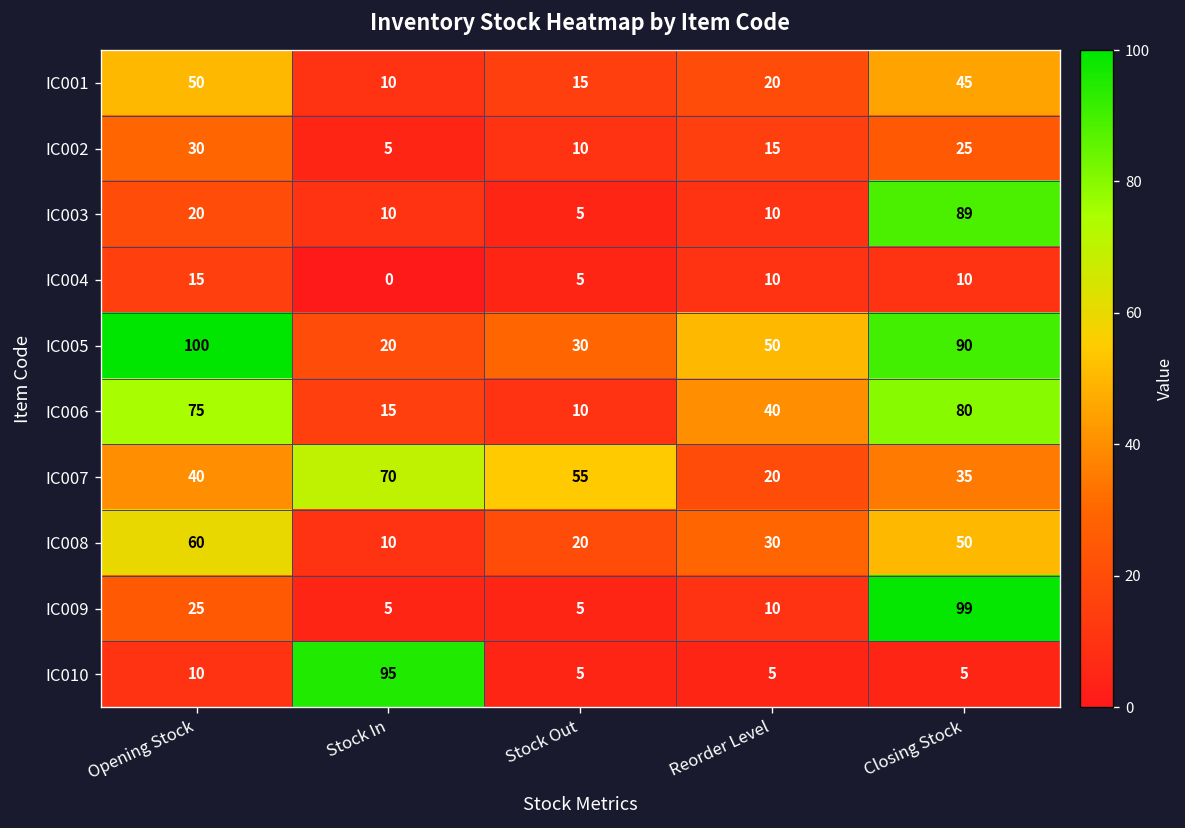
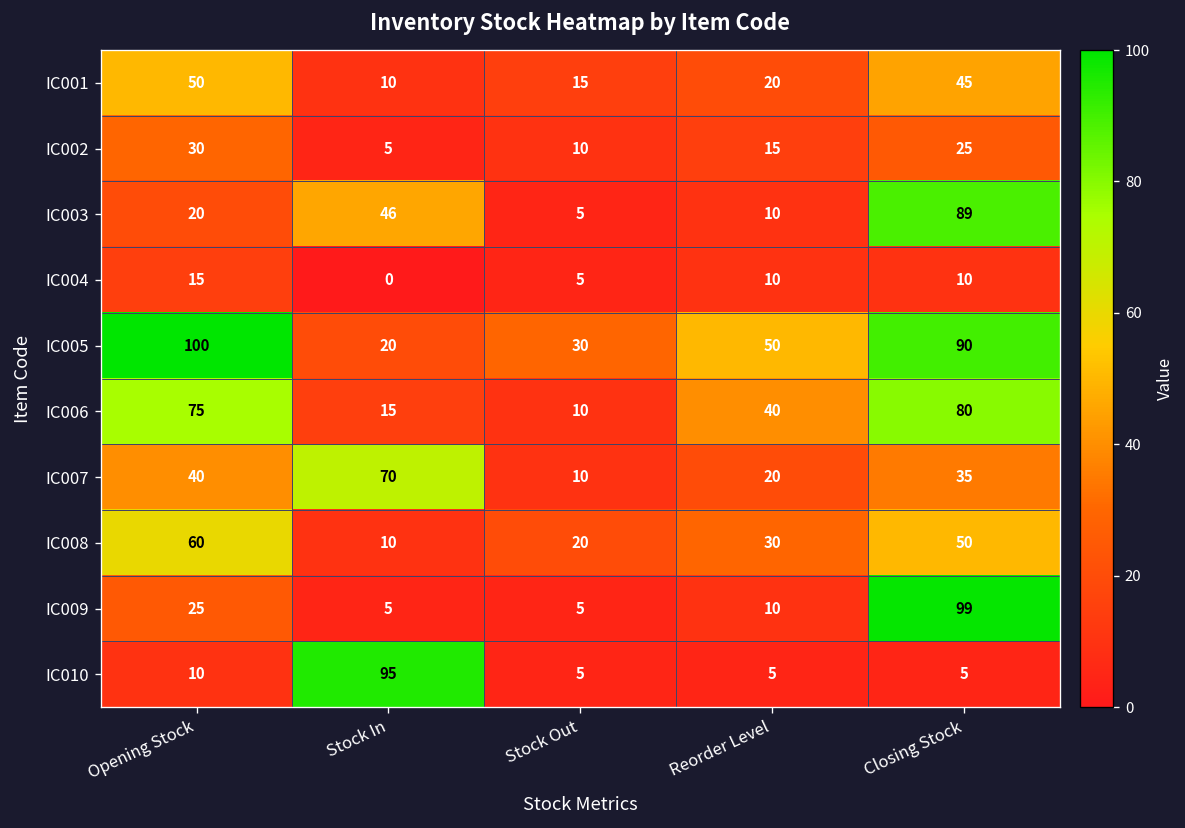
  {
    "IC001": {
      "Opening Stock": 50,
      "Stock In": 10,
      "Stock Out": 15,
      "Reorder Level": 20,
      "Closing Stock": 45
    },
    "IC002": {
      "Opening Stock": 30,
      "Stock In": 5,
      "Stock Out": 10,
      "Reorder Level": 15,
      "Closing Stock": 25
    },
    "IC003": {
      "Opening Stock": 20,
-     "Stock In": 10,
+     "Stock In": 46,
      "Stock Out": 5,
      "Reorder Level": 10,
      "Closing Stock": 89
    },
    "IC004": {
      "Opening Stock": 15,
      "Stock In": 0,
      "Stock Out": 5,
      "Reorder Level": 10,
      "Closing Stock": 10
    },
    "IC005": {
      "Opening Stock": 100,
      "Stock In": 20,
      "Stock Out": 30,
      "Reorder Level": 50,
      "Closing Stock": 90
    },
    "IC006": {
      "Opening Stock": 75,
      "Stock In": 15,
      "Stock Out": 10,
      "Reorder Level": 40,
      "Closing Stock": 80
    },
    "IC007": {
      "Opening Stock": 40,
      "Stock In": 70,
-     "Stock Out": 55,
+     "Stock Out": 10,
      "Reorder Level": 20,
      "Closing Stock": 35
    },
    "IC008": {
      "Opening Stock": 60,
      "Stock In": 10,
      "Stock Out": 20,
      "Reorder Level": 30,
      "Closing Stock": 50
    },
    "IC009": {
      "Opening Stock": 25,
      "Stock In": 5,
      "Stock Out": 5,
      "Reorder Level": 10,
      "Closing Stock": 99
    },
    "IC010": {
      "Opening Stock": 10,
      "Stock In": 95,
      "Stock Out": 5,
      "Reorder Level": 5,
      "Closing Stock": 5
    }
  }
